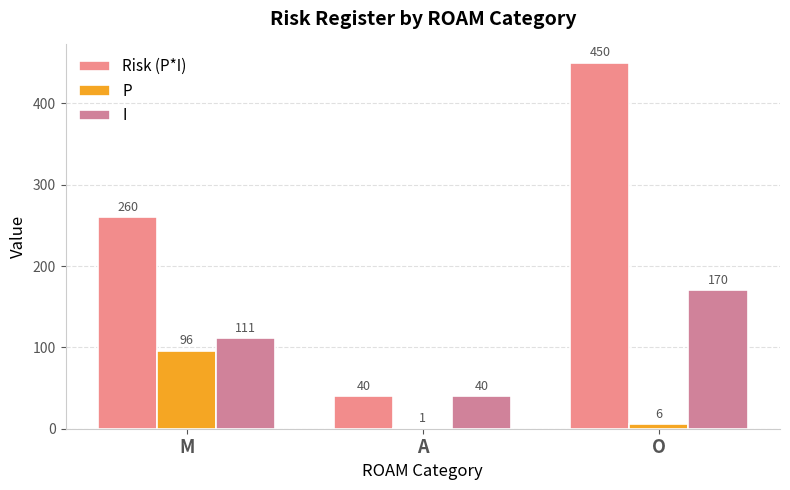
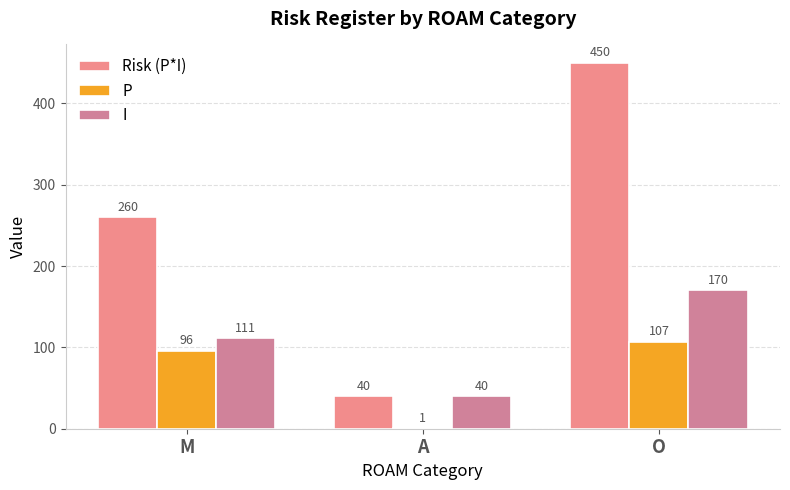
  {
    "P": {
      "M": 96,
      "A": 1,
-     "O": 6
+     "O": 107
    }
  }
